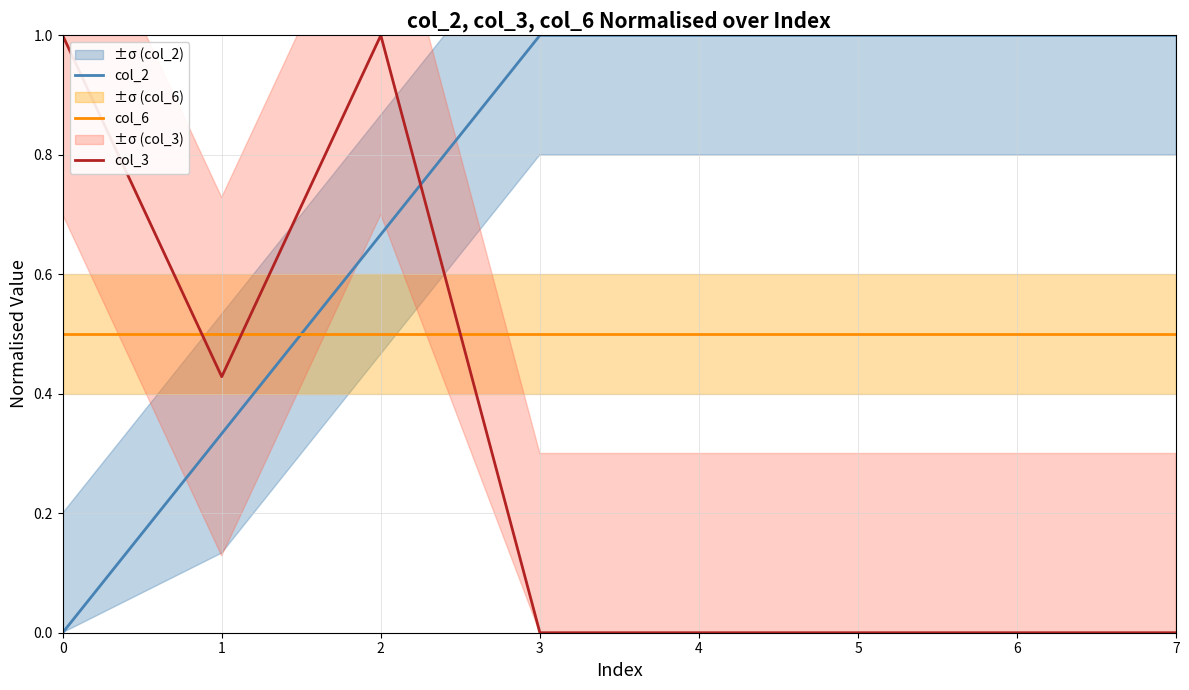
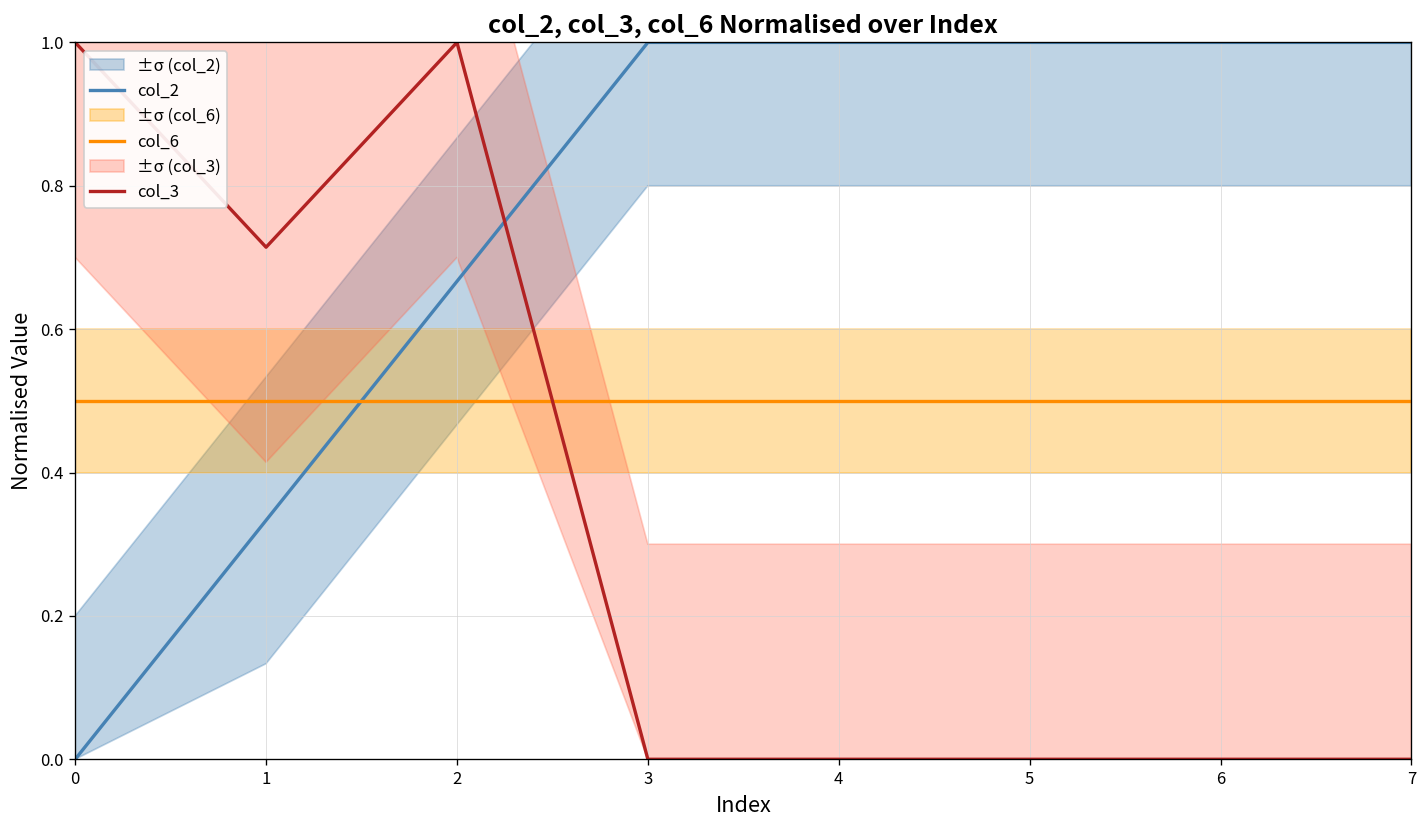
  {
    "col_3": {
      "0": 1.00,
-     "1": 0.43,
+     "1": 0.71,
      "2": 1.00,
      "3": 0.00,
      "4": 0.00,
      "5": 0.00,
      "6": 0.00,
      "7": 0.00
    }
  }
